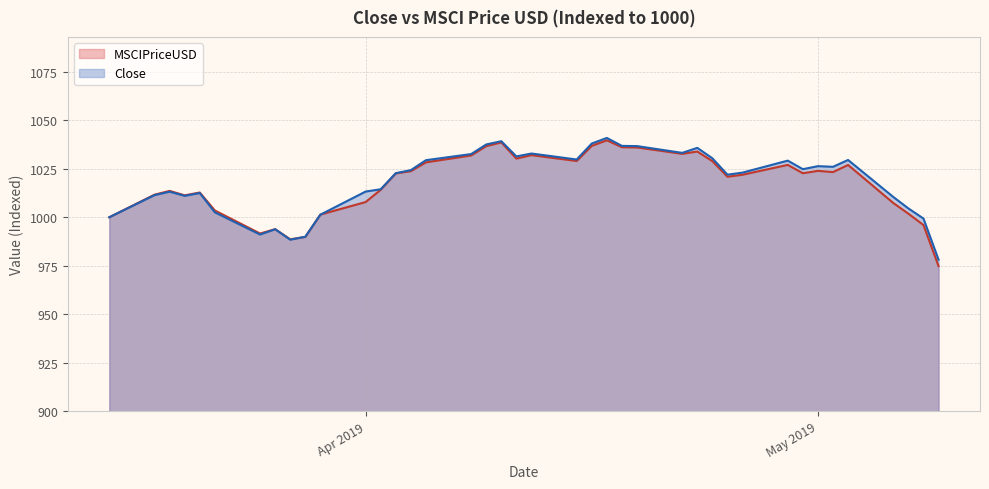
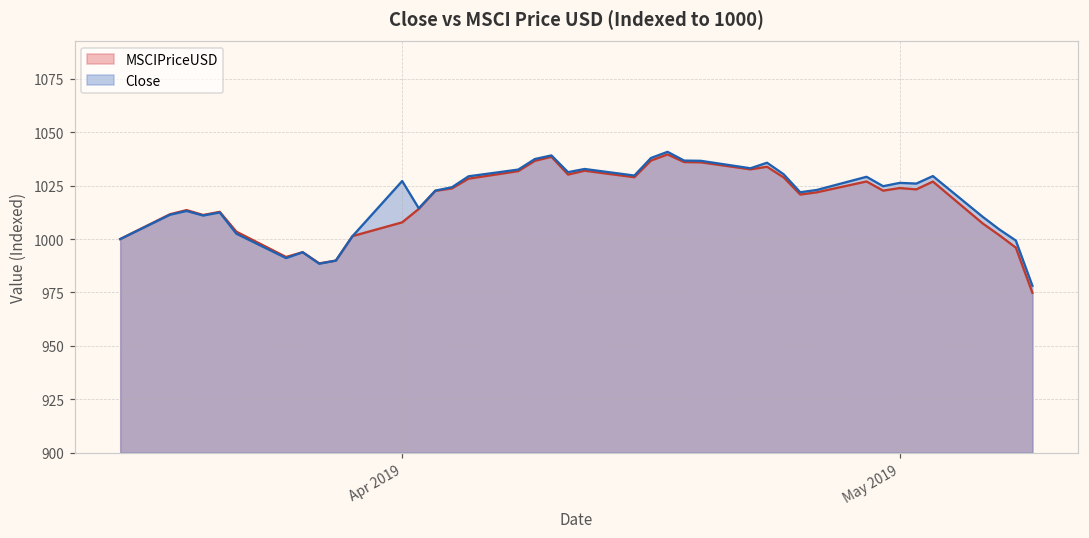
  {
    "MSCIPriceUSD": {
      "Apr 2019": 1008,
      "May 2019": 1024
    },
    "Close": {
-     "Apr 2019": 1013,
+     "Apr 2019": 1027,
      "May 2019": 1026
    }
  }
